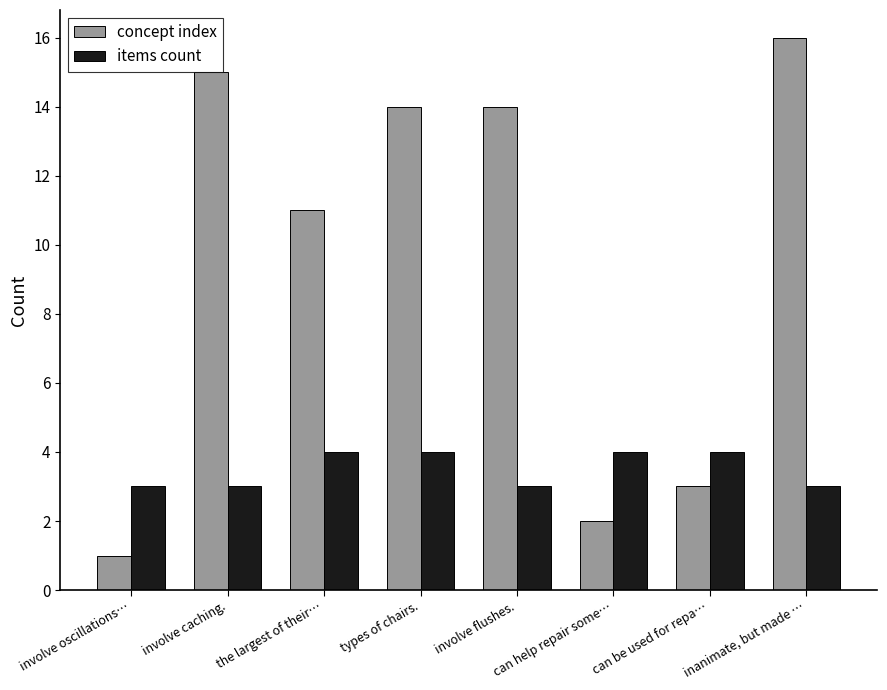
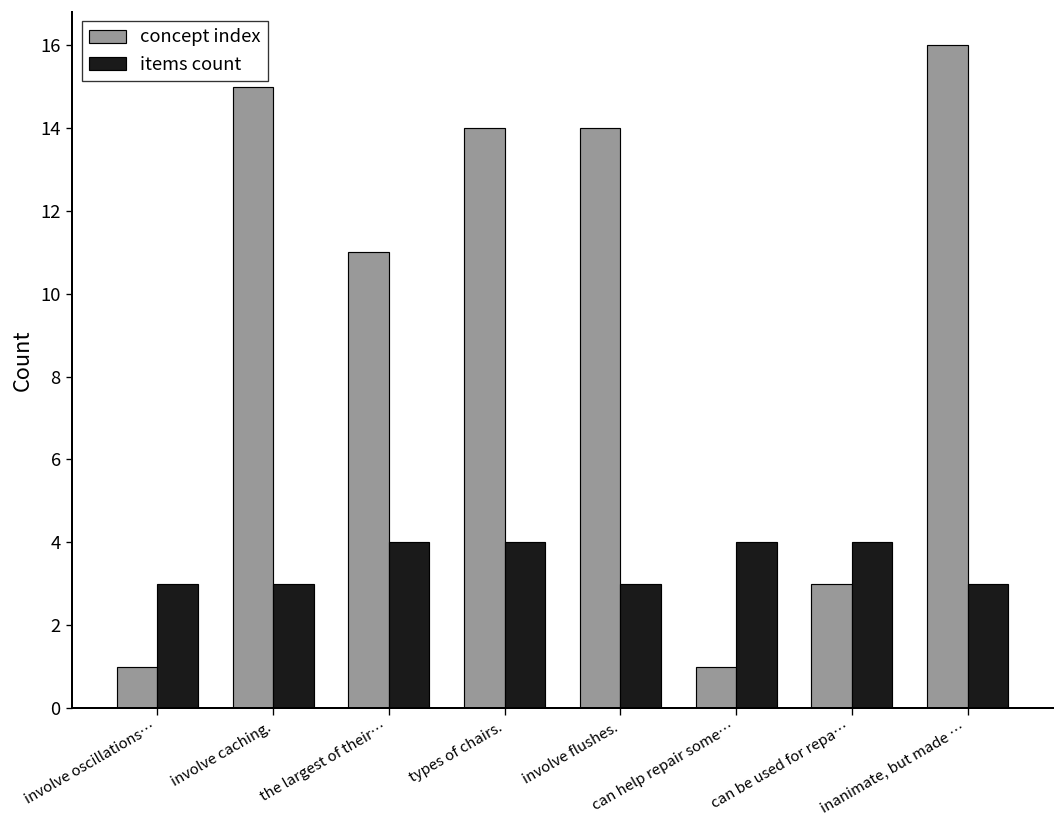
  {
    "concept index": {
      "involve oscillations…": 1,
      "involve caching.": 15,
      "the largest of their…": 11,
      "types of chairs.": 14,
      "involve flushes.": 14,
-     "can help repair some…": 2,
+     "can help repair some…": 1,
      "can be used for repa…": 3,
      "inanimate, but made …": 16
    },
    "items count": {
      "involve oscillations…": 3,
      "involve caching.": 3,
      "the largest of their…": 4,
      "types of chairs.": 4,
      "involve flushes.": 3,
      "can help repair some…": 4,
      "can be used for repa…": 4,
      "inanimate, but made …": 3
    }
  }
